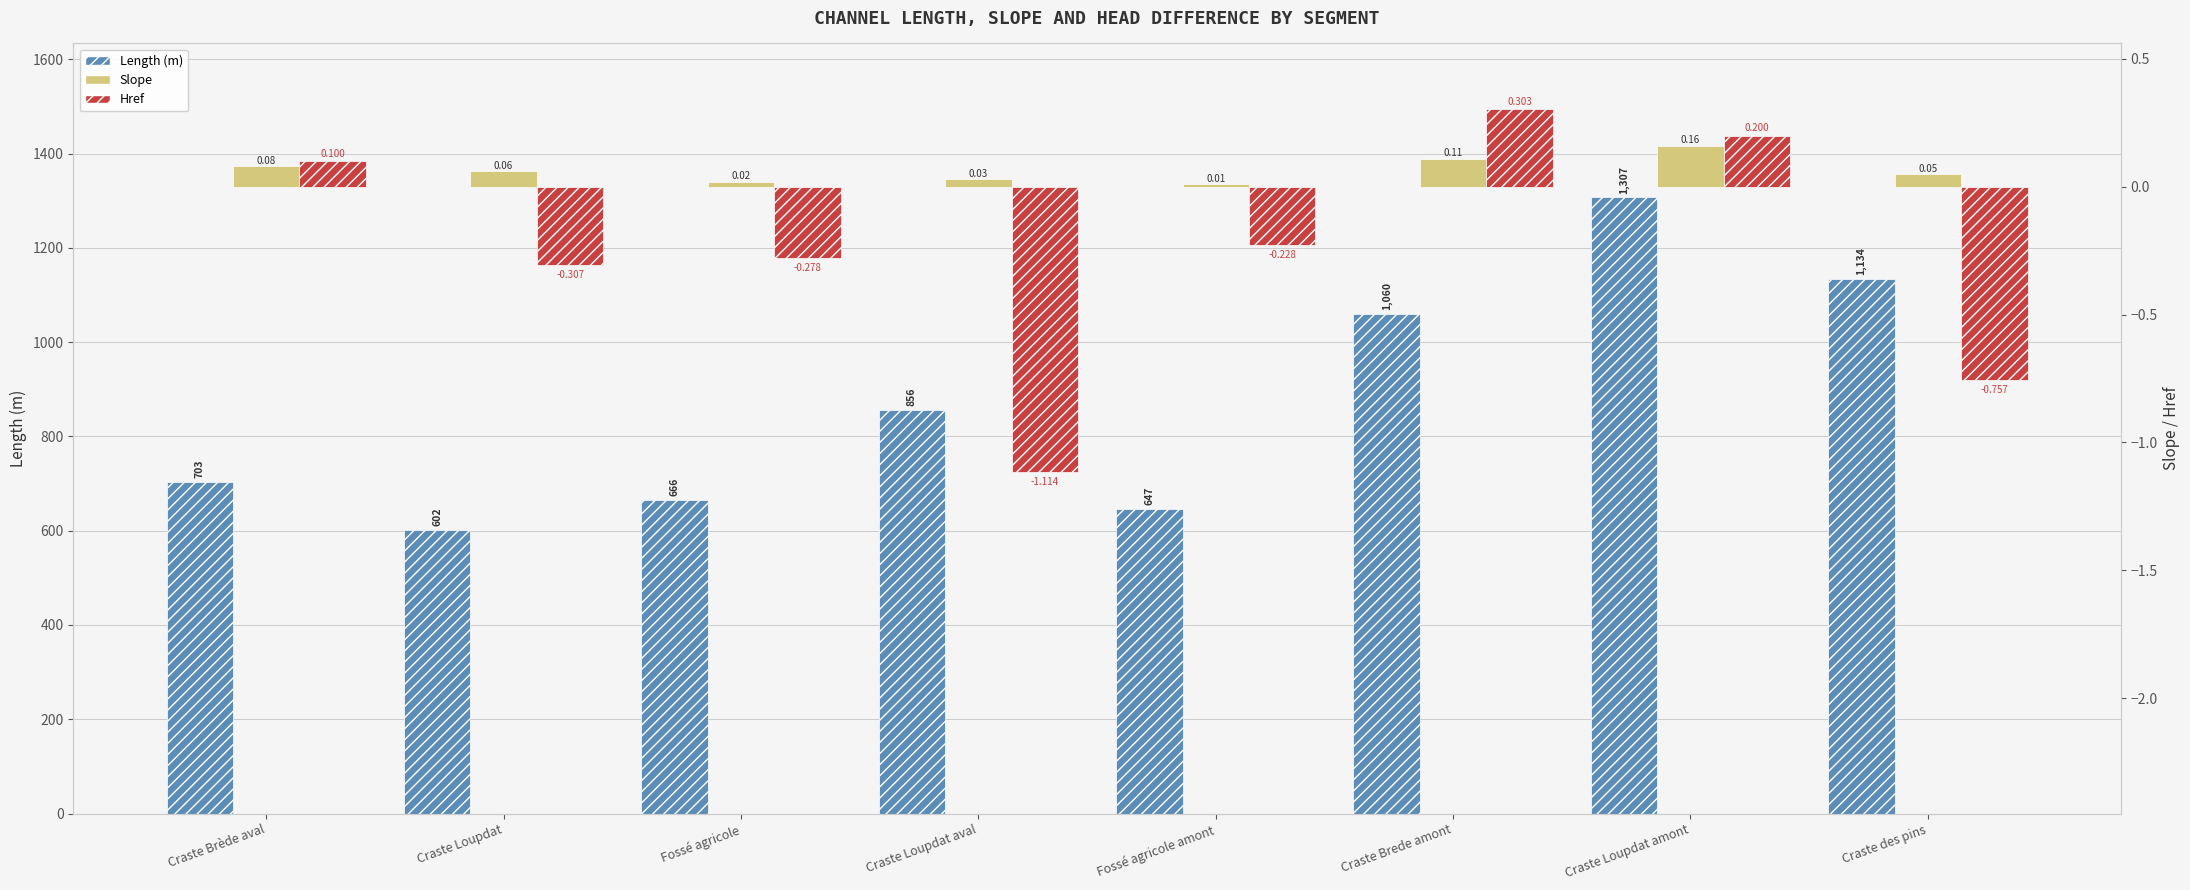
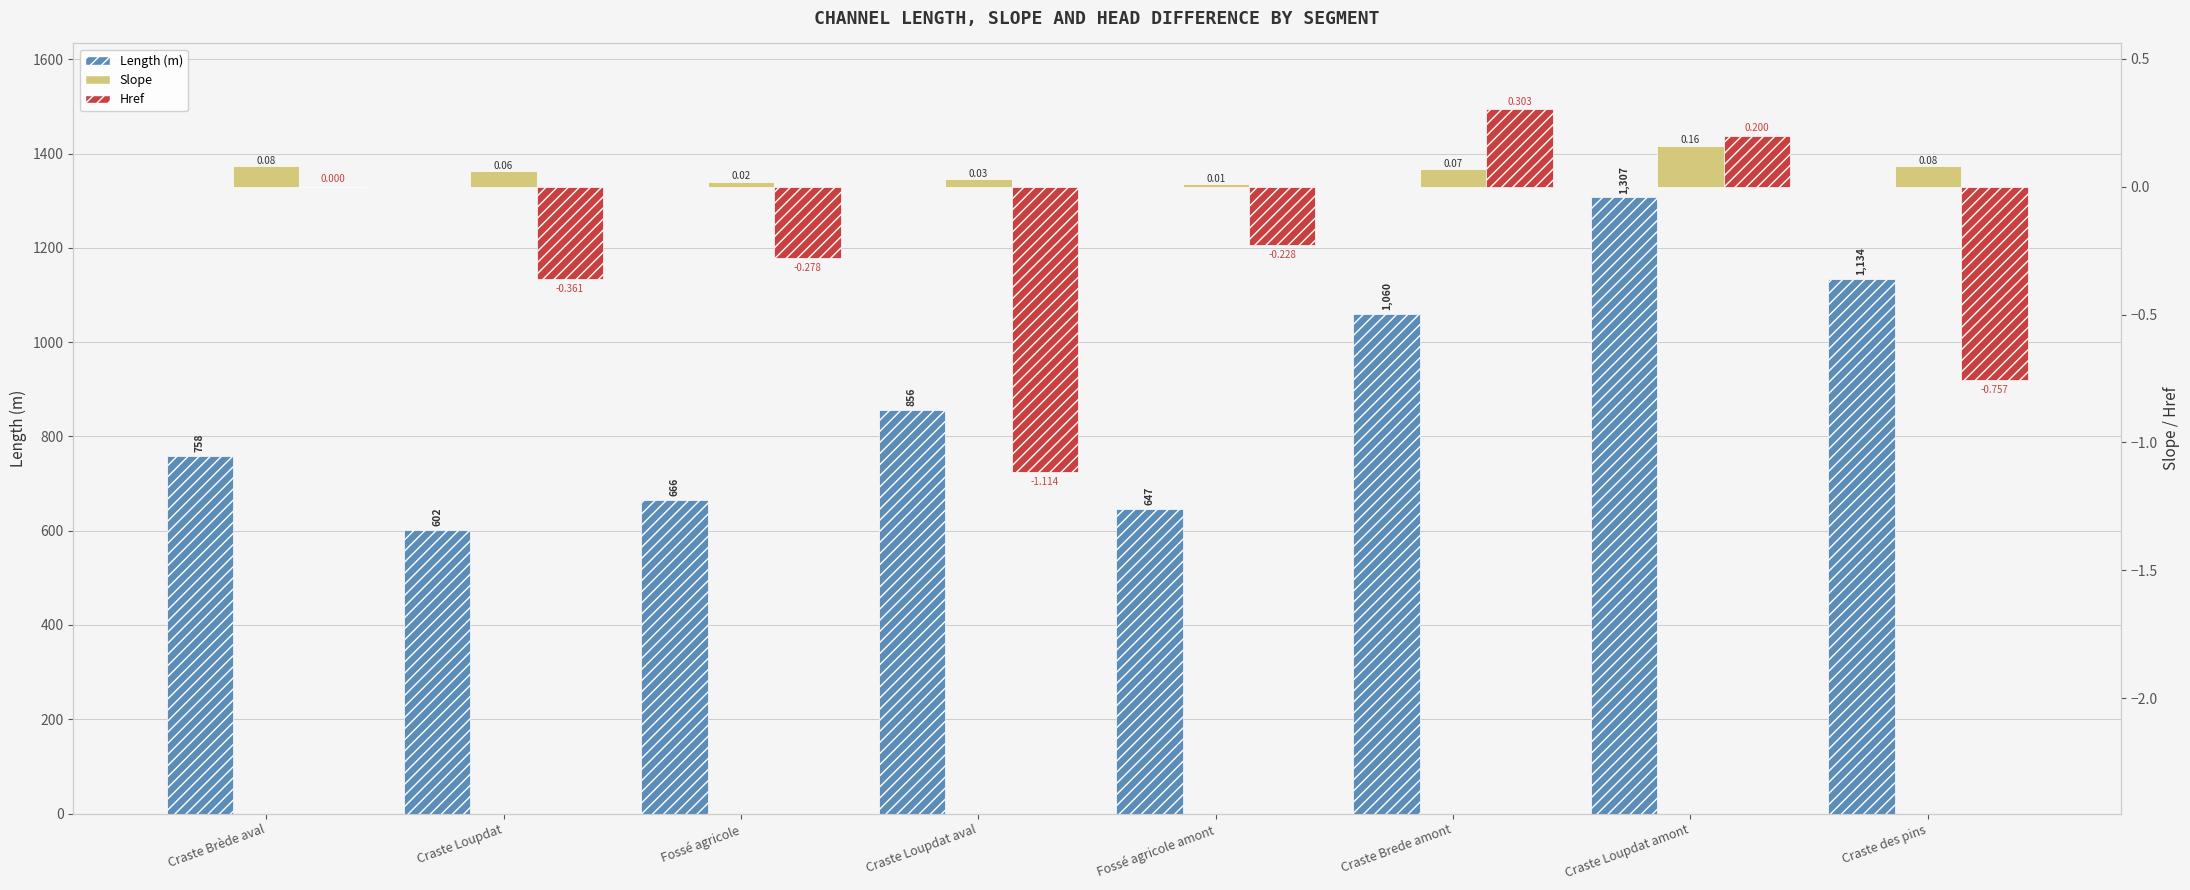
  {
    "Length (m)": {
-     "Craste Brède aval": "703",
+     "Craste Brède aval": "758",
      "Craste Loupdat": "602",
      "Fossé agricole": "666",
      "Craste Loupdat aval": "856",
      "Fossé agricole amont": "647",
      "Craste Brede amont": "1,060",
      "Craste Loupdat amont": "1,307",
      "Craste des pins": "1,134"
    },
    "Slope": {
      "Craste Brède aval": "0.08",
      "Craste Loupdat": "0.06",
      "Fossé agricole": "0.02",
      "Craste Loupdat aval": "0.03",
      "Fossé agricole amont": "0.01",
-     "Craste Brede amont": "0.11",
+     "Craste Brede amont": "0.07",
      "Craste Loupdat amont": "0.16",
-     "Craste des pins": "0.05"
+     "Craste des pins": "0.08"
    },
    "Href": {
-     "Craste Brède aval": "0.100",
-     "Craste Loupdat": "-0.307",
+     "Craste Brède aval": "0.000",
+     "Craste Loupdat": "-0.361",
      "Fossé agricole": "-0.278",
      "Craste Loupdat aval": "-1.114",
      "Fossé agricole amont": "-0.228",
      "Craste Brede amont": "0.303",
      "Craste Loupdat amont": "0.200",
      "Craste des pins": "-0.757"
    }
  }
